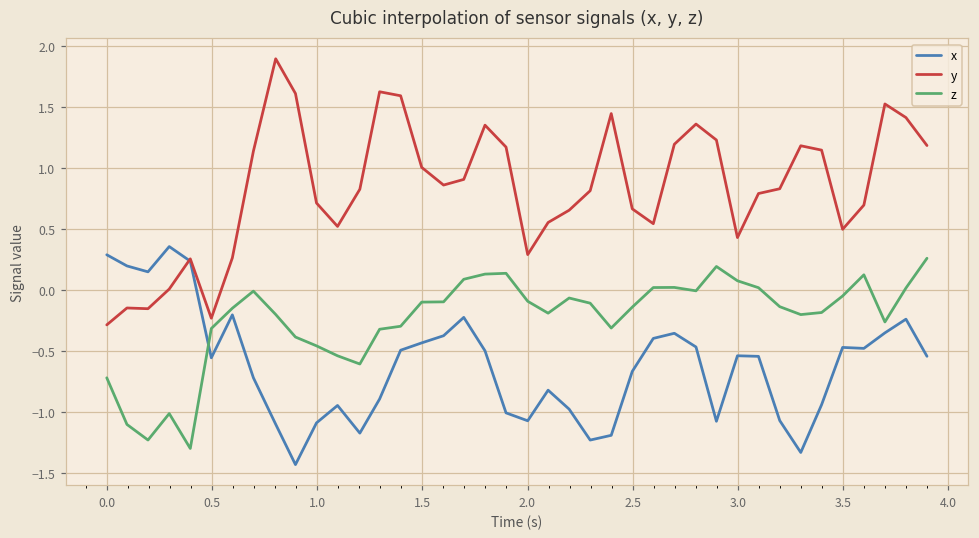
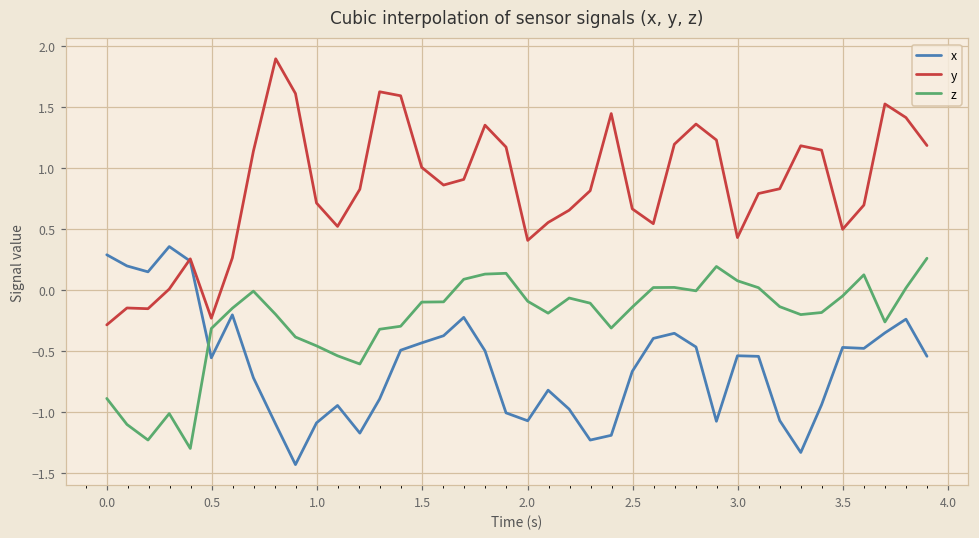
  {
    "x": {
      "0.0": 0.29,
      "2.0": -1.07
    },
    "y": {
      "0.0": -0.29,
-     "2.0": 0.29
+     "2.0": 0.41
    },
    "z": {
-     "0.0": -0.72,
+     "0.0": -0.89,
      "2.0": -0.09
    }
  }
